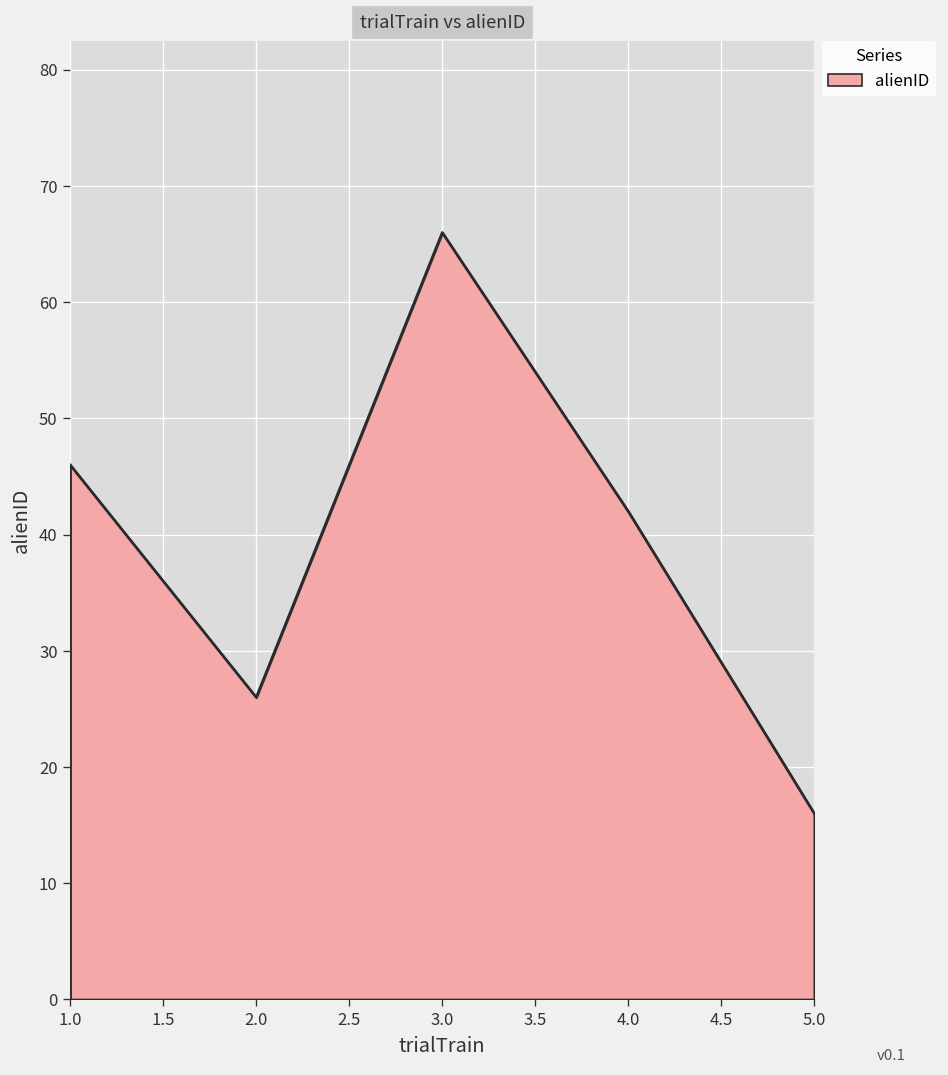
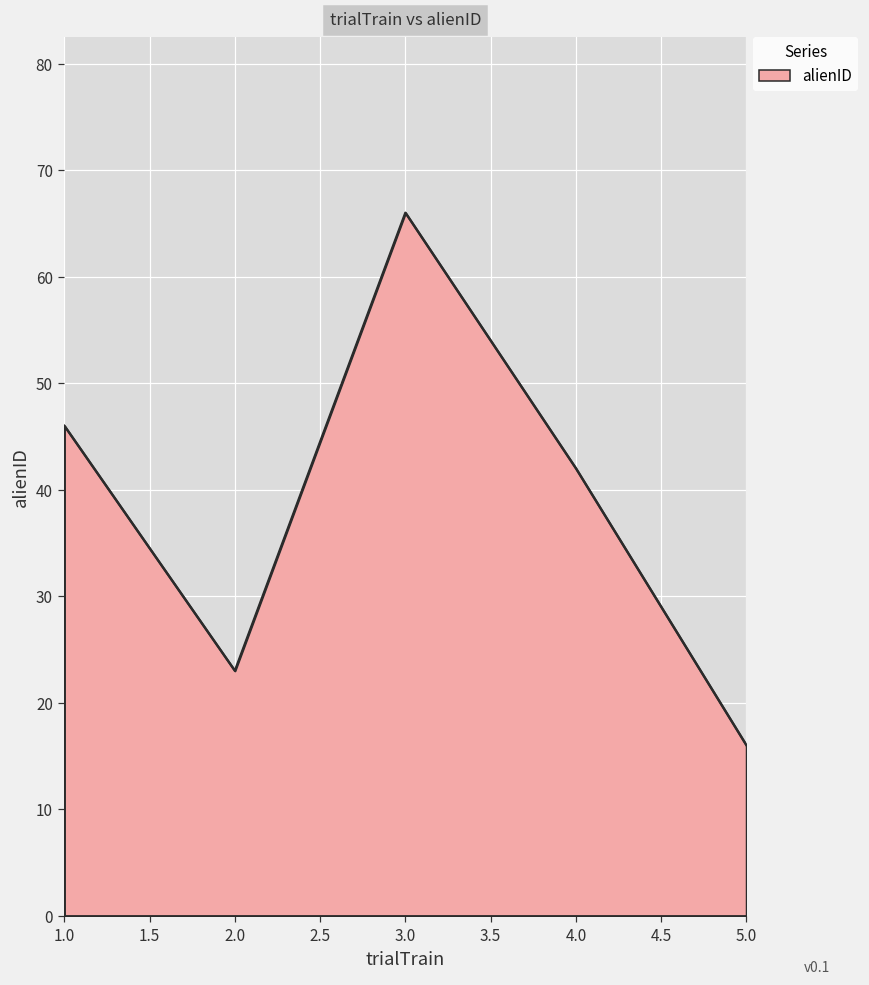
  {
    "1.0": 46,
-   "2.0": 26,
+   "2.0": 23,
    "3.0": 66,
    "4.0": 42,
    "5.0": 16
  }
